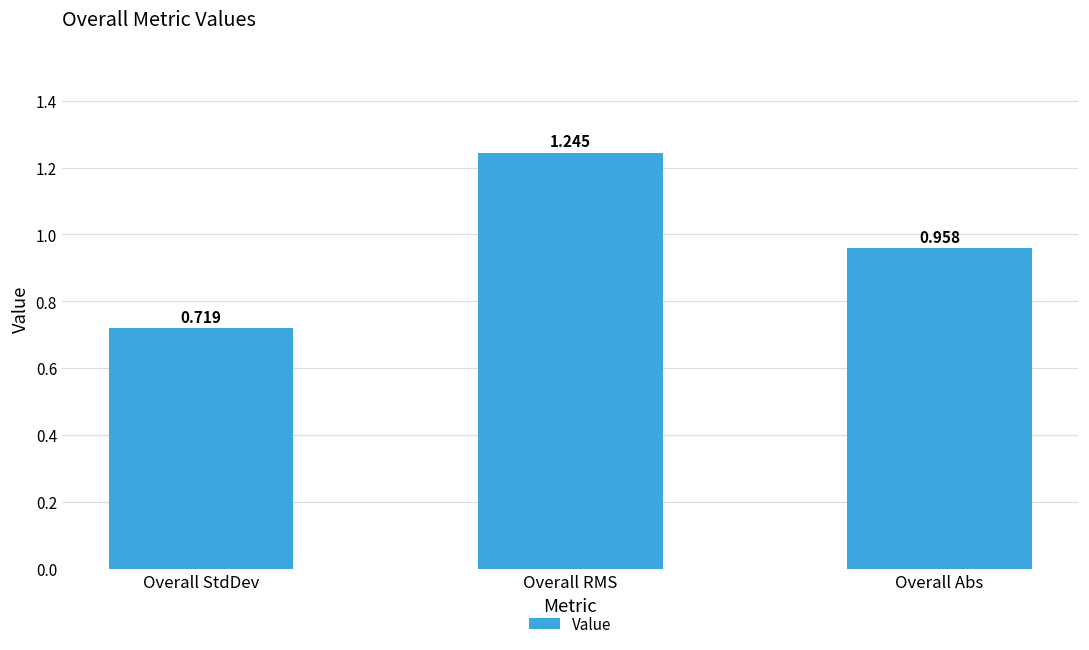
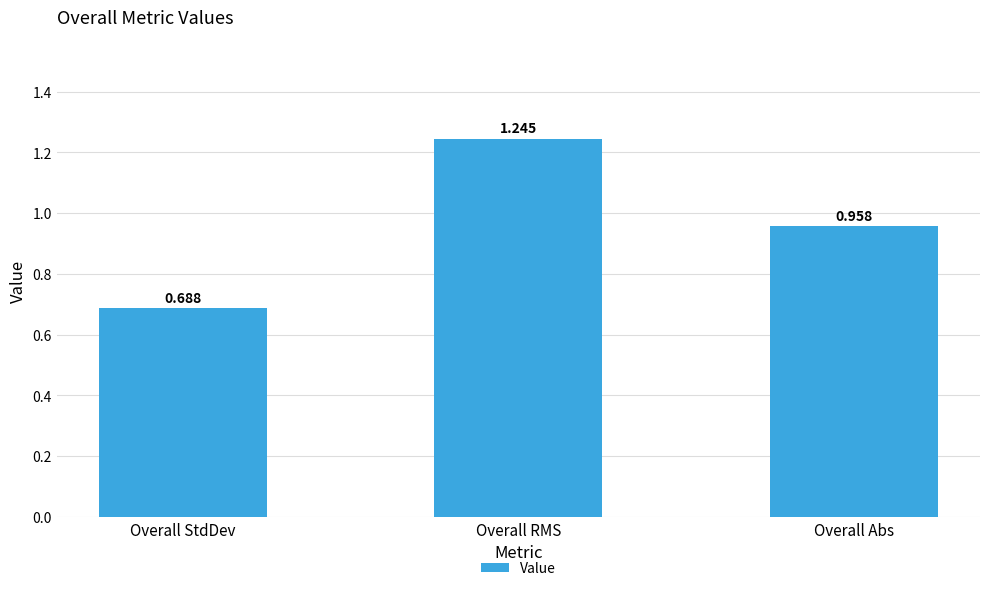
  {
-   "Overall StdDev": 0.719,
+   "Overall StdDev": 0.688,
    "Overall RMS": 1.245,
    "Overall Abs": 0.958
  }
